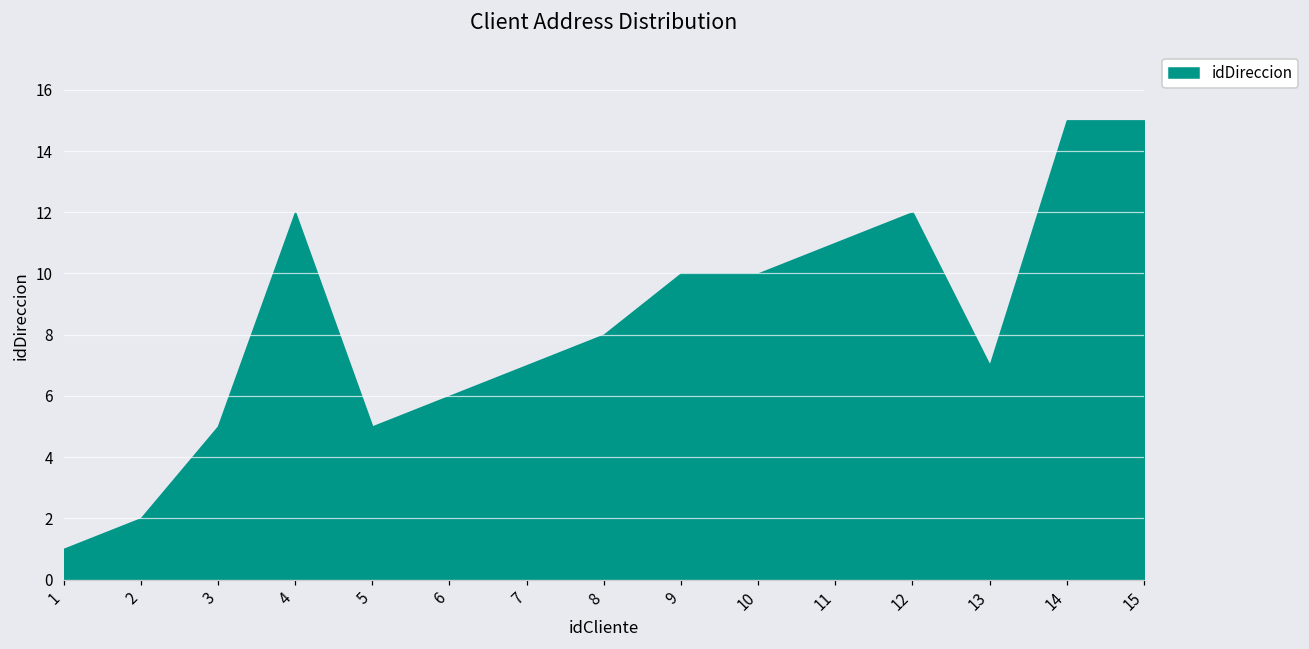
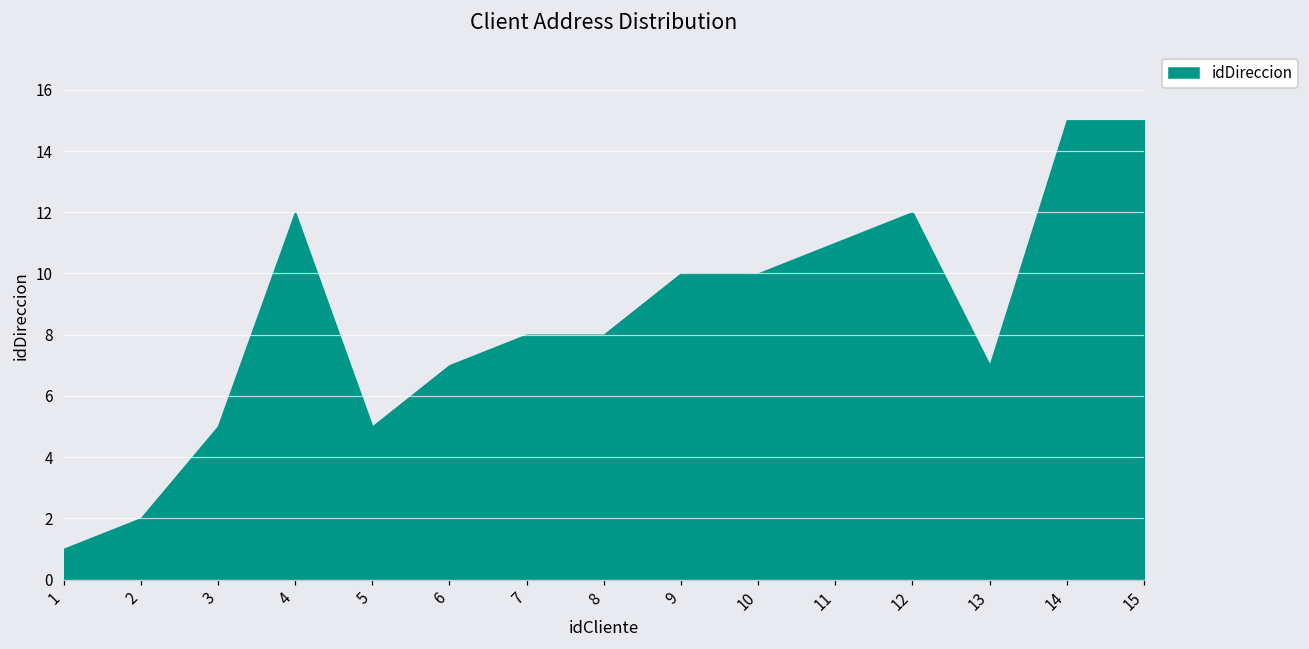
  {
    "1": 1,
    "2": 2,
    "3": 5,
    "4": 12,
    "5": 5,
-   "6": 6,
-   "7": 7,
+   "6": 7,
+   "7": 8,
    "8": 8,
    "9": 10,
    "10": 10,
    "11": 11,
    "12": 12,
    "13": 7,
    "14": 15,
    "15": 15
  }
